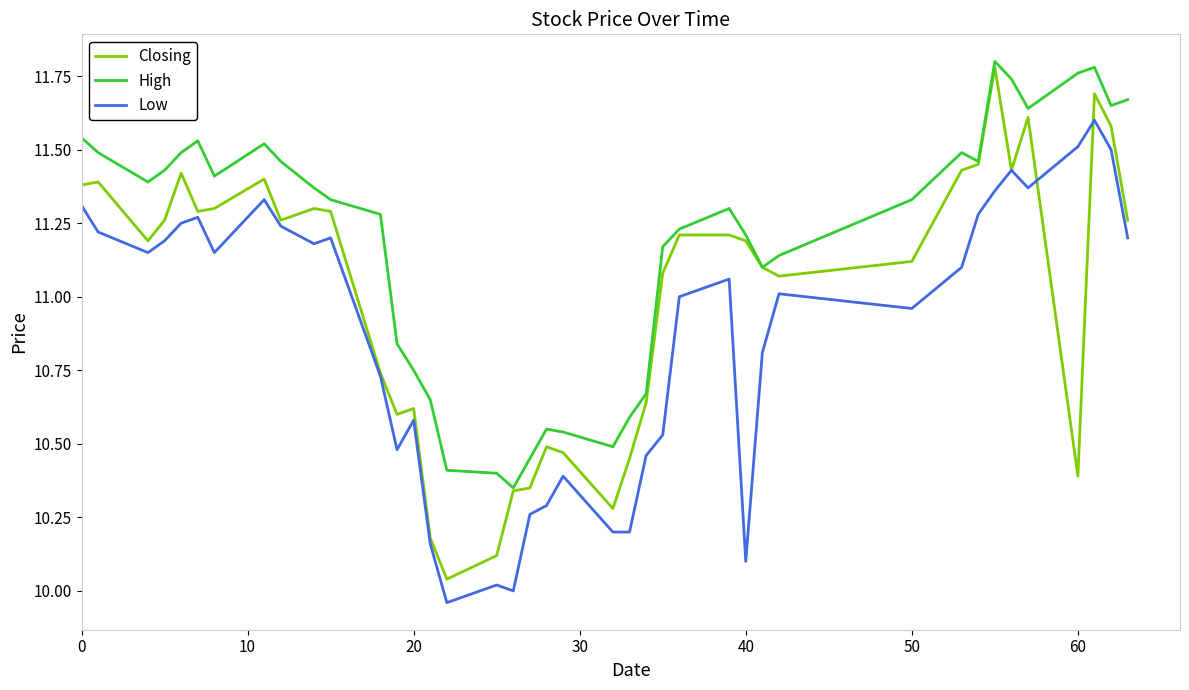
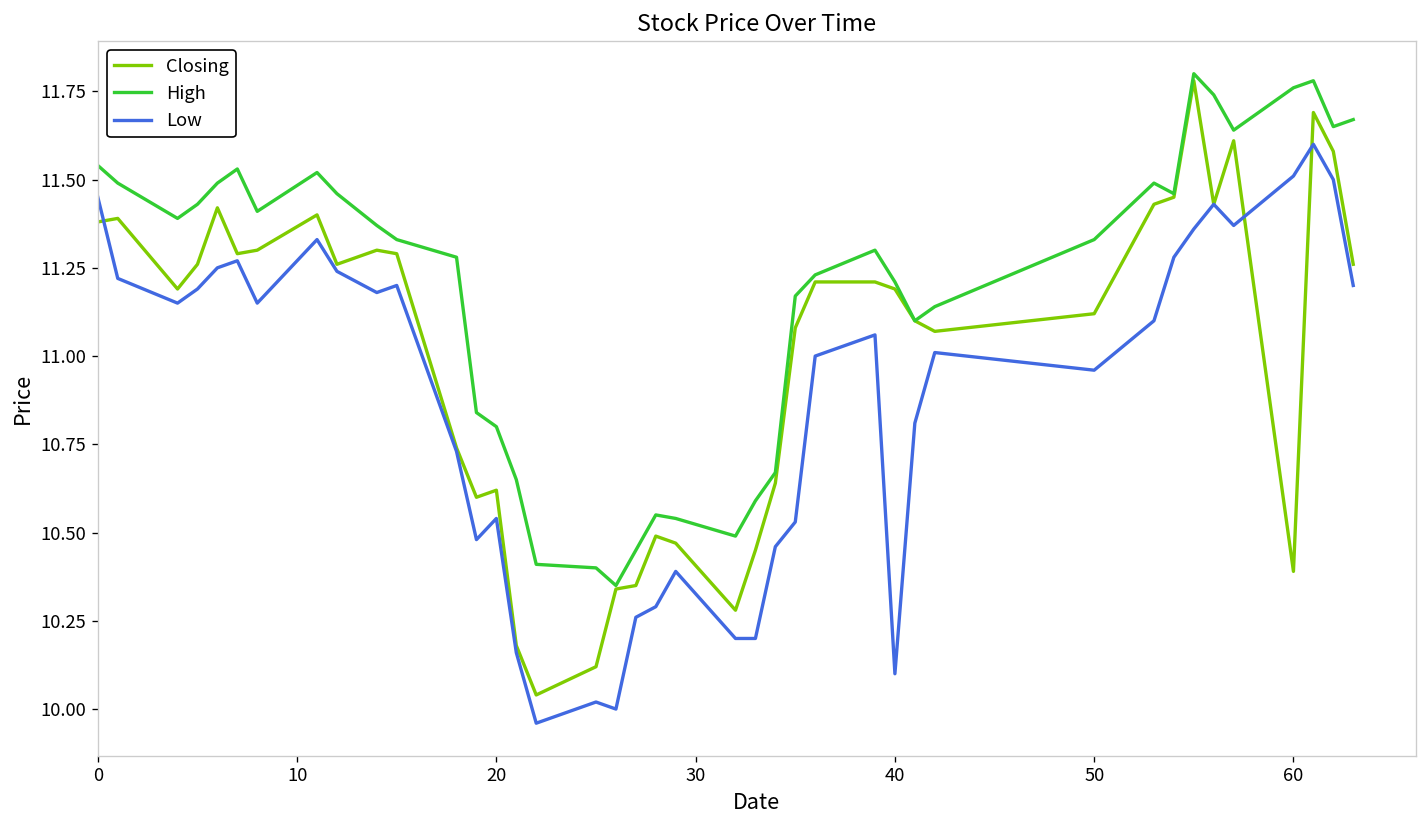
  {
    "Closing": {
      "0": 11.38,
      "20": 10.62,
      "40": 11.19,
      "50": 11.12,
      "60": 10.39
    },
    "High": {
      "0": 11.54,
-     "20": 10.75,
+     "20": 10.80,
      "40": 11.21,
      "50": 11.33,
      "60": 11.76
    },
    "Low": {
-     "0": 11.31,
-     "20": 10.58,
+     "0": 11.45,
+     "20": 10.54,
      "40": 10.10,
      "50": 10.96,
      "60": 11.51
    }
  }
